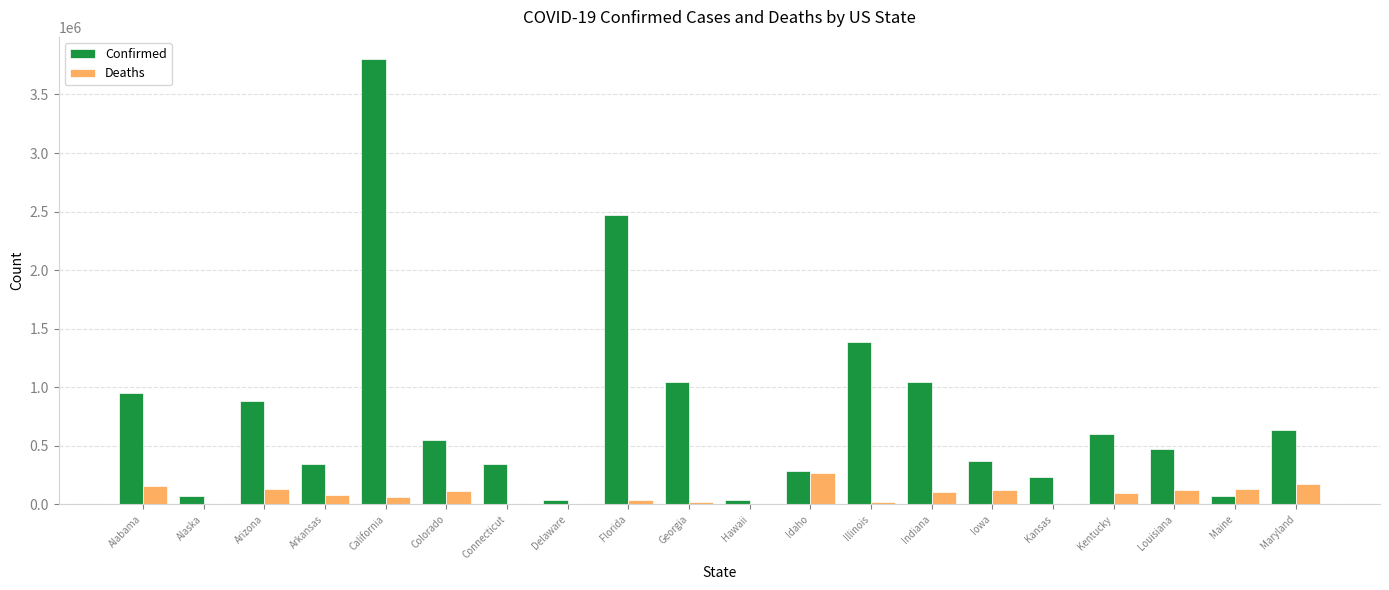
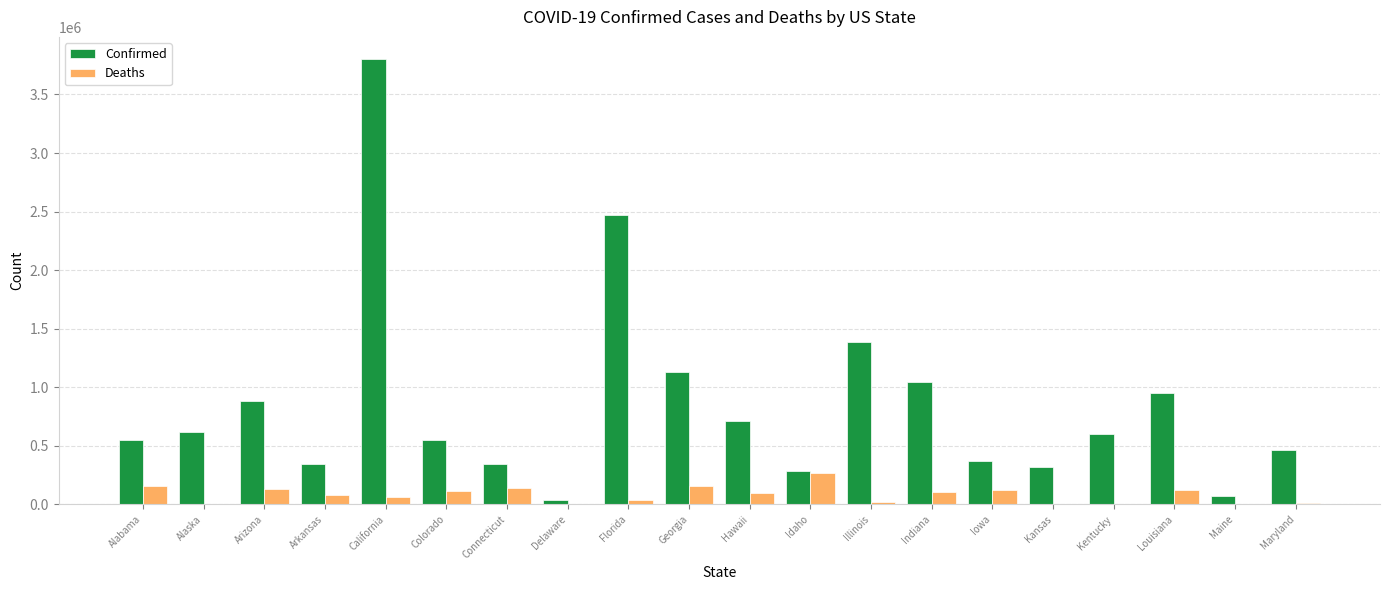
  {
    "Confirmed": {
-     "Alabama": 960000,
-     "Alaska": 70000,
+     "Alabama": 550000,
+     "Alaska": 620000,
      "Arizona": 890000,
      "Arkansas": 340000,
      "California": 3800000,
      "Colorado": 550000,
      "Connecticut": 350000,
      "Delaware": 40000,
      "Florida": 2470000,
-     "Georgia": 1050000,
-     "Hawaii": 40000,
+     "Georgia": 1130000,
+     "Hawaii": 710000,
      "Idaho": 280000,
      "Illinois": 1390000,
      "Indiana": 1040000,
      "Iowa": 370000,
-     "Kansas": 240000,
+     "Kansas": 320000,
      "Kentucky": 600000,
-     "Louisiana": 480000,
+     "Louisiana": 960000,
      "Maine": 70000,
-     "Maryland": 640000
+     "Maryland": 460000
    },
    "Deaths": {
      "Alabama": 160000,
      "Arizona": 130000,
      "Arkansas": 80000,
      "California": 60000,
      "Colorado": 110000,
-     "Connecticut": 10000,
+     "Connecticut": 140000,
      "Florida": 40000,
-     "Georgia": 20000,
-     "Hawaii": 0,
+     "Georgia": 150000,
+     "Hawaii": 100000,
      "Idaho": 270000,
      "Illinois": 30000,
      "Indiana": 100000,
      "Iowa": 120000,
-     "Kentucky": 90000,
+     "Kentucky": 10000,
      "Louisiana": 120000,
-     "Maine": 130000,
-     "Maryland": 180000
+     "Maine": 0,
+     "Maryland": 10000
    }
  }
